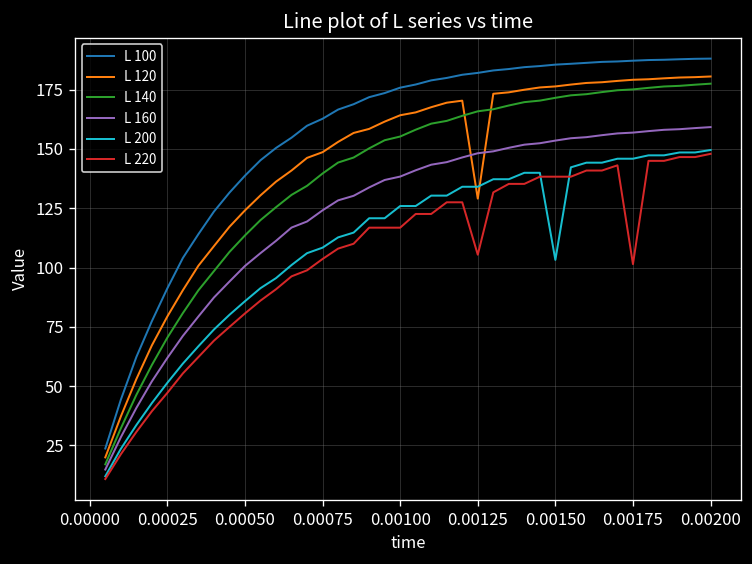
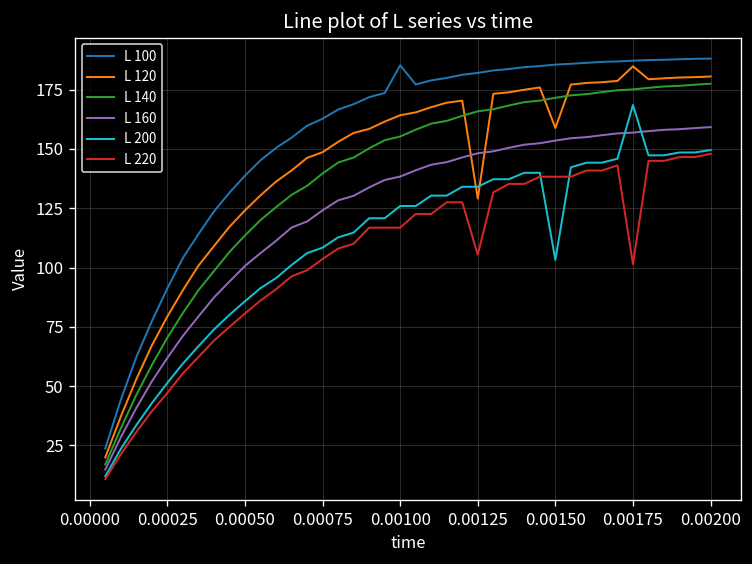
  {
    "L 100": {
      "0.00025": 91,
      "0.00050": 139,
      "0.00075": 163,
-     "0.00100": 176,
+     "0.00100": 185,
      "0.00125": 182,
      "0.00150": 186,
      "0.00175": 187,
      "0.00200": 188
    },
    "L 120": {
      "0.00025": 79,
      "0.00050": 124,
      "0.00075": 149,
      "0.00100": 164,
      "0.00125": 129,
-     "0.00150": 176,
-     "0.00175": 179,
+     "0.00150": 159,
+     "0.00175": 185,
      "0.00200": 181
    },
    "L 140": {
      "0.00025": 70,
      "0.00050": 114,
      "0.00075": 140,
      "0.00100": 155,
      "0.00125": 166,
      "0.00150": 172,
      "0.00175": 175,
      "0.00200": 177
    },
    "L 160": {
      "0.00025": 62,
      "0.00050": 101,
      "0.00075": 124,
      "0.00100": 138,
      "0.00125": 148,
      "0.00150": 153,
      "0.00175": 157,
      "0.00200": 159
    },
    "L 200": {
      "0.00025": 51,
      "0.00050": 86,
      "0.00075": 108,
      "0.00100": 126,
      "0.00125": 134,
      "0.00150": 103,
-     "0.00175": 146,
+     "0.00175": 168,
      "0.00200": 150
    },
    "L 220": {
      "0.00025": 47,
      "0.00050": 81,
      "0.00075": 104,
      "0.00100": 117,
      "0.00125": 105,
      "0.00150": 138,
      "0.00175": 101,
      "0.00200": 148
    }
  }
